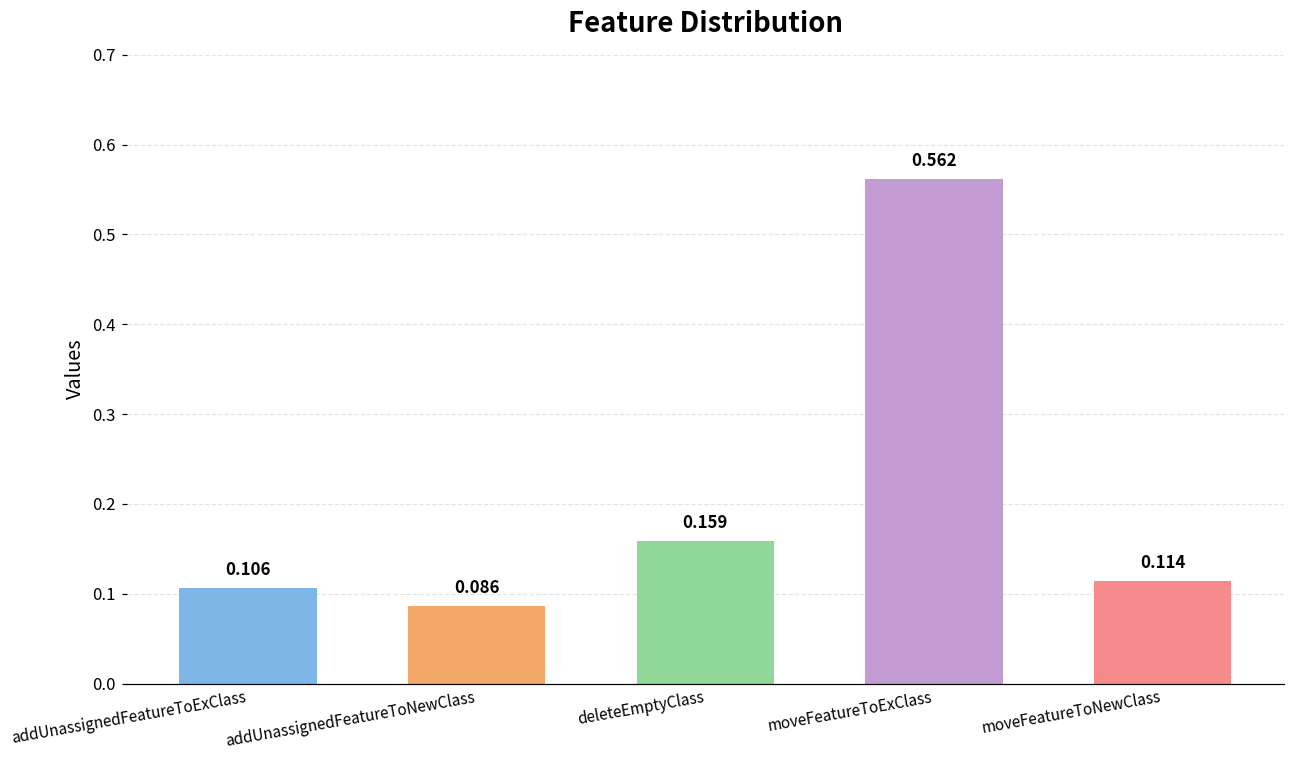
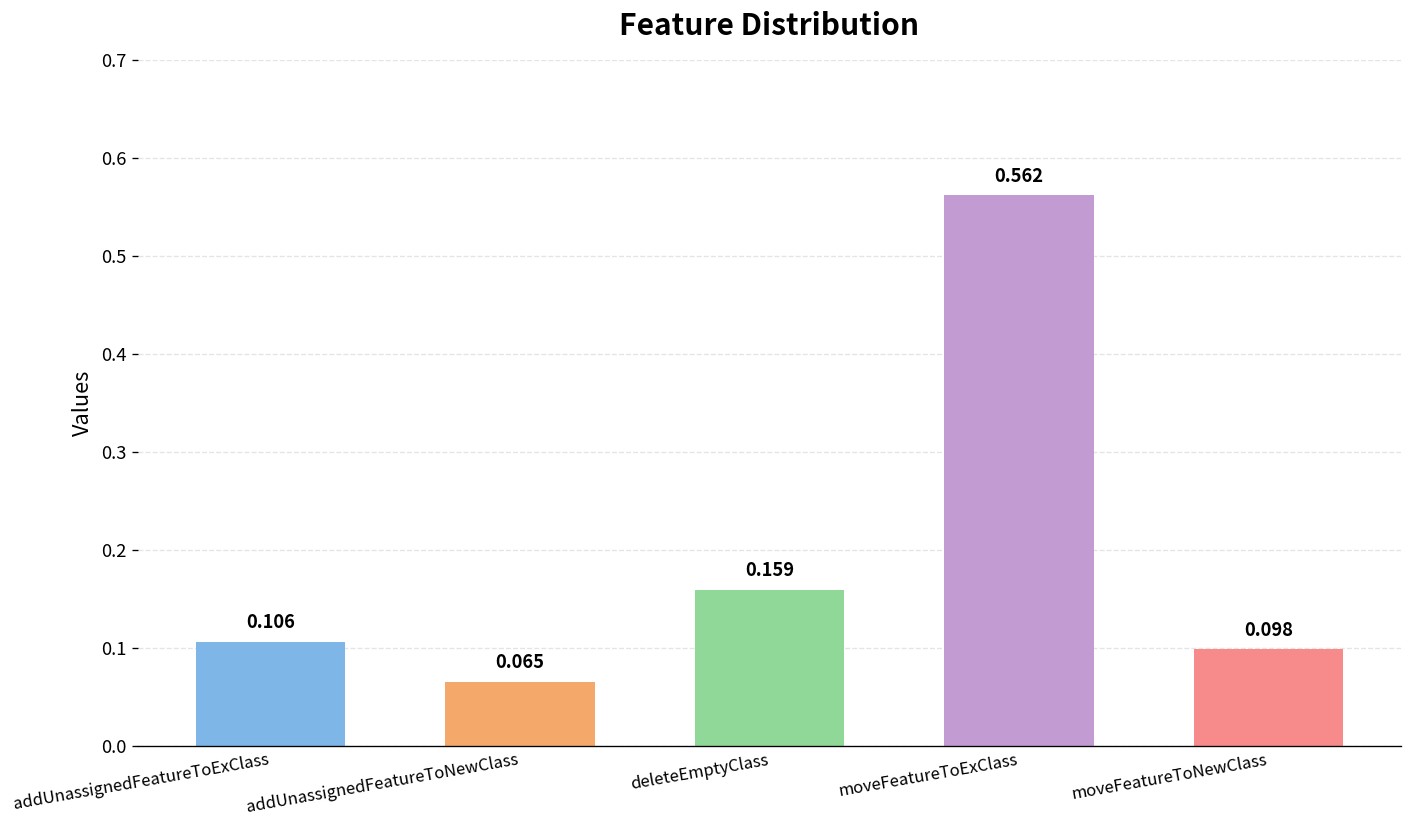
  {
    "addUnassignedFeatureToExClass": 0.106,
-   "addUnassignedFeatureToNewClass": 0.086,
+   "addUnassignedFeatureToNewClass": 0.065,
    "deleteEmptyClass": 0.159,
    "moveFeatureToExClass": 0.562,
-   "moveFeatureToNewClass": 0.114
+   "moveFeatureToNewClass": 0.098
  }
